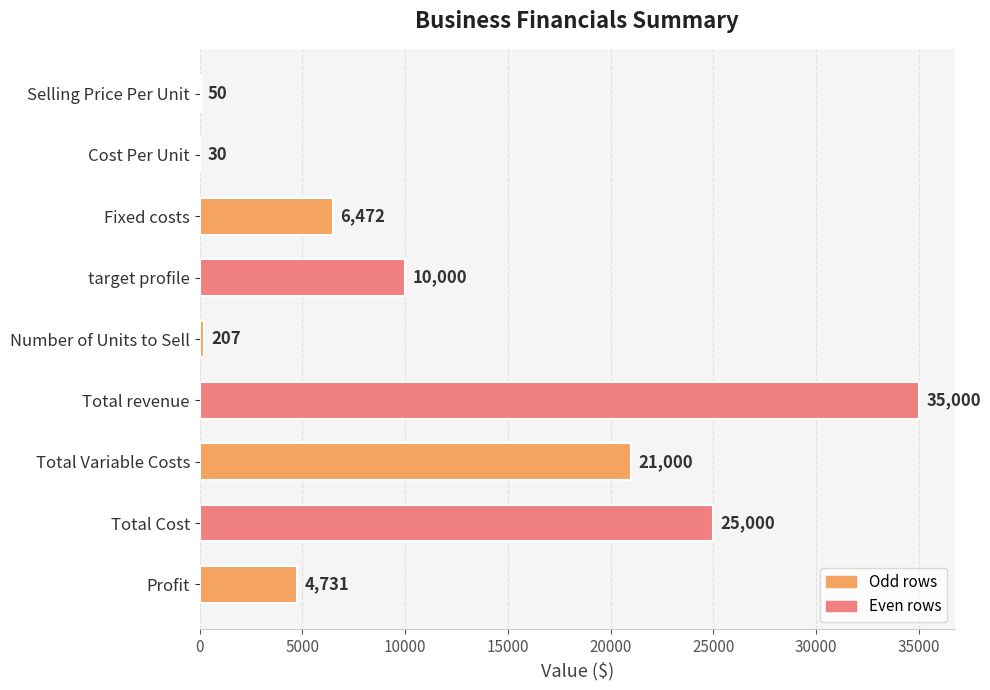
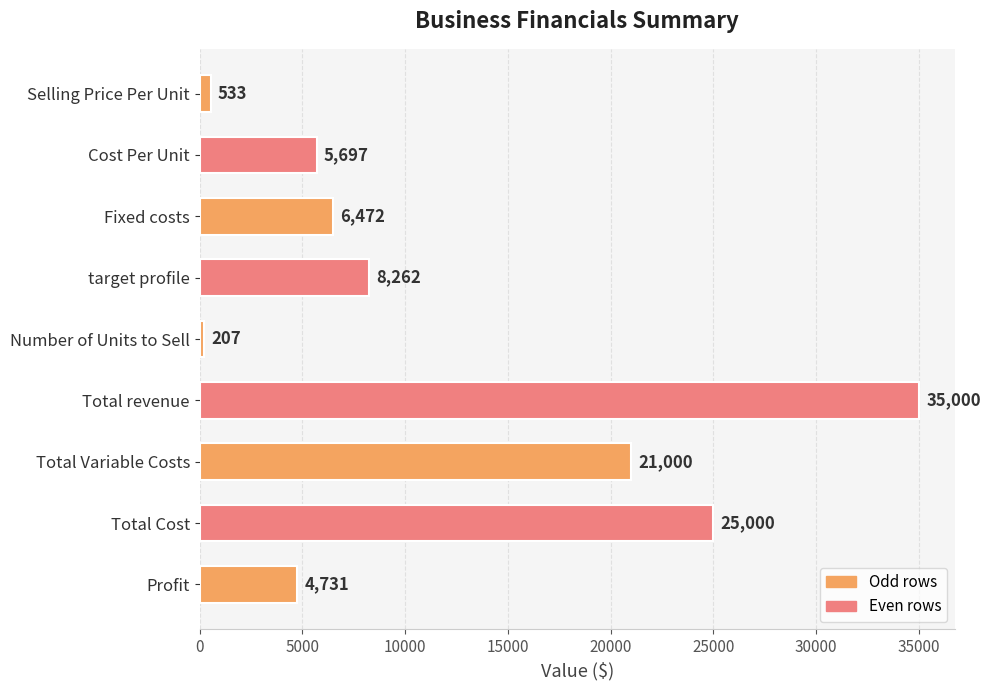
  {
-   "Selling Price Per Unit": "50",
-   "Cost Per Unit": "30",
+   "Selling Price Per Unit": "533",
+   "Cost Per Unit": "5,697",
    "Fixed costs": "6,472",
-   "target profile": "10,000",
+   "target profile": "8,262",
    "Number of Units to Sell": "207",
    "Total revenue": "35,000",
    "Total Variable Costs": "21,000",
    "Total Cost": "25,000",
    "Profit": "4,731"
  }
